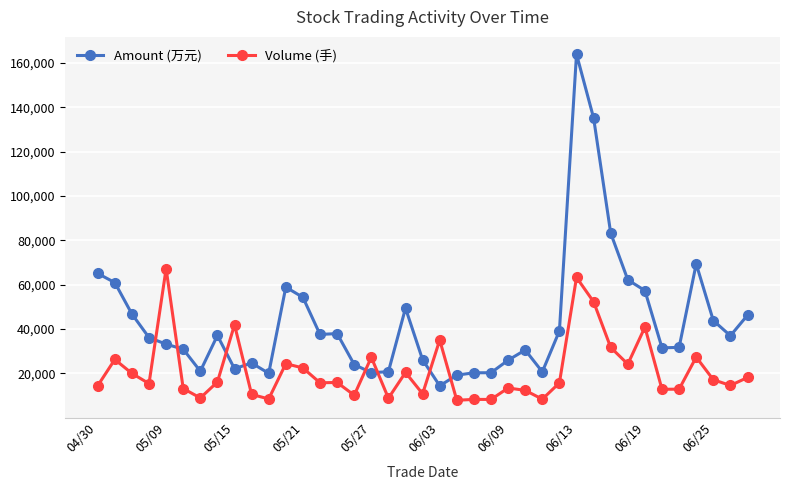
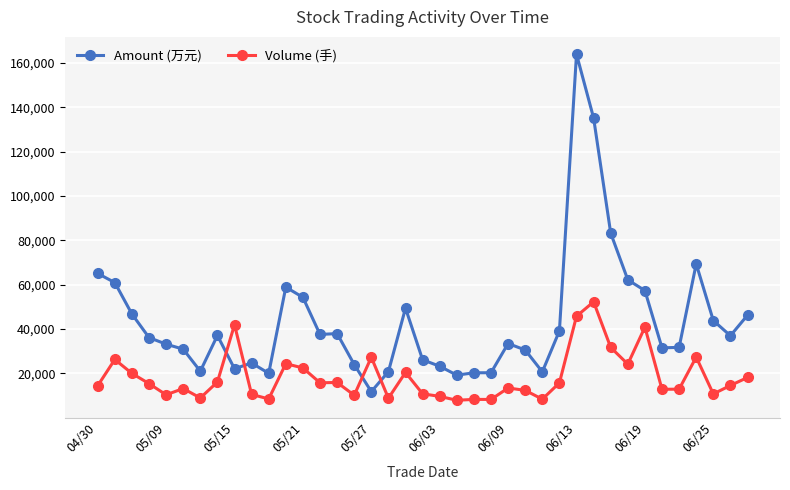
  {
    "Amount (万元)": {
      "04/30": "65,000",
      "05/09": "33,000",
      "05/15": "22,000",
      "05/21": "54,000",
-     "05/27": "20,000",
-     "06/03": "14,000",
-     "06/09": "26,000",
+     "05/27": "12,000",
+     "06/03": "23,000",
+     "06/09": "34,000",
      "06/13": "164,000",
      "06/19": "57,000",
      "06/25": "44,000"
    },
    "Volume (手)": {
      "04/30": "14,000",
-     "05/09": "67,000",
+     "05/09": "10,000",
      "05/15": "42,000",
      "05/21": "22,000",
      "05/27": "27,000",
-     "06/03": "35,000",
+     "06/03": "10,000",
      "06/09": "13,000",
-     "06/13": "63,000",
+     "06/13": "46,000",
      "06/19": "41,000",
-     "06/25": "17,000"
+     "06/25": "11,000"
    }
  }
